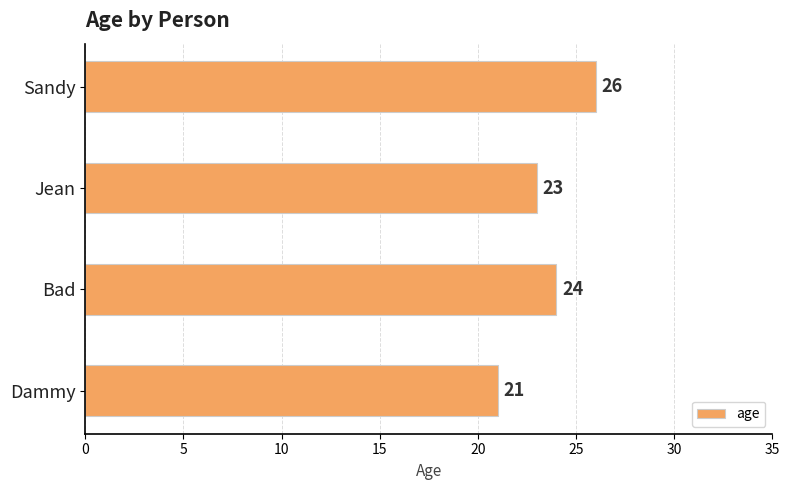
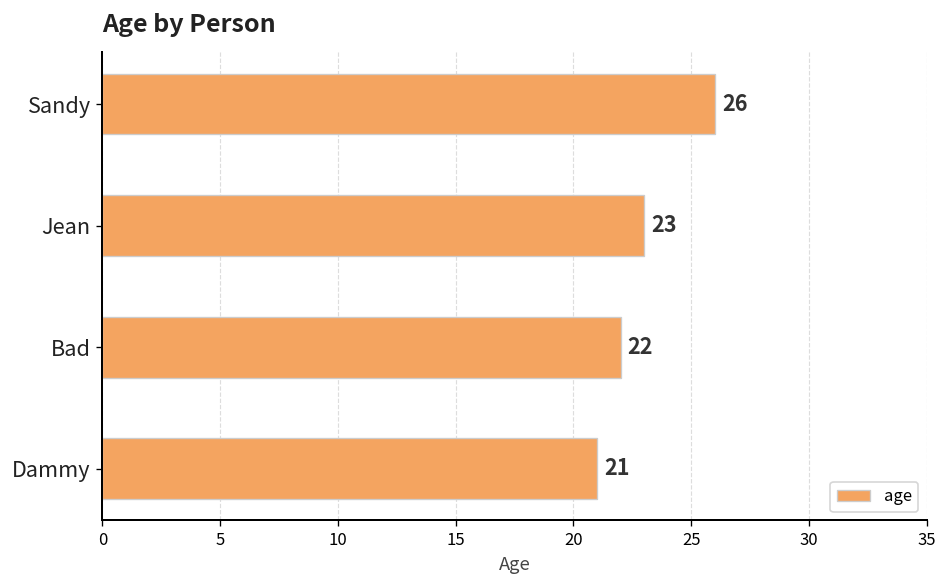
  {
    "Sandy": 26,
    "Jean": 23,
-   "Bad": 24,
+   "Bad": 22,
    "Dammy": 21
  }
